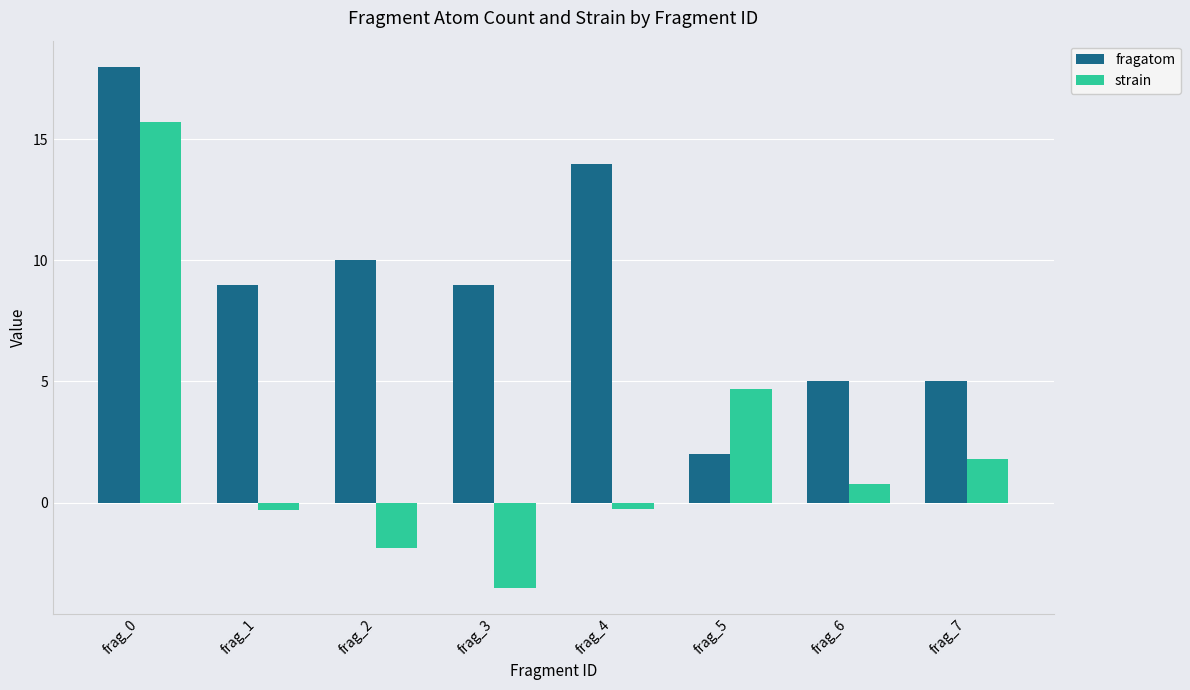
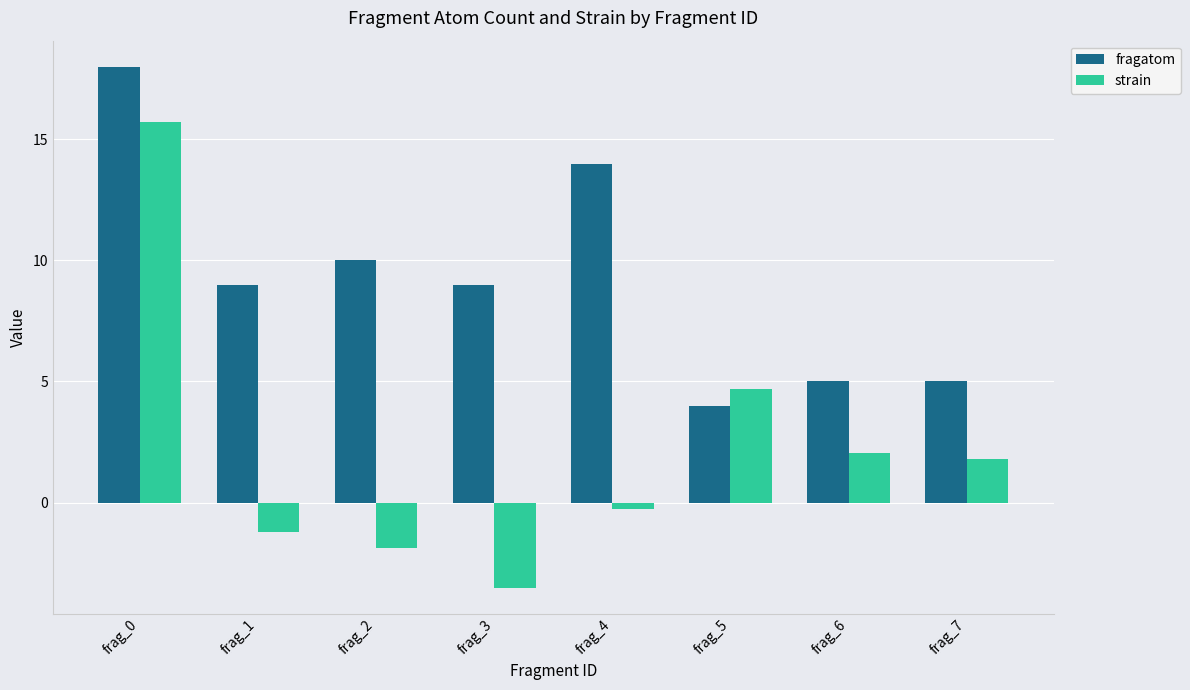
  {
    "fragatom": {
      "frag_0": 18,
      "frag_1": 9,
      "frag_2": 10,
      "frag_3": 9,
      "frag_4": 14,
-     "frag_5": 2,
+     "frag_5": 4,
      "frag_6": 5,
      "frag_7": 5
    },
    "strain": {
      "frag_0": 15.7,
-     "frag_1": -0.3,
+     "frag_1": -1.2,
      "frag_2": -1.9,
      "frag_3": -3.5,
      "frag_4": -0.3,
      "frag_5": 4.7,
-     "frag_6": 0.8,
+     "frag_6": 2.1,
      "frag_7": 1.8
    }
  }
